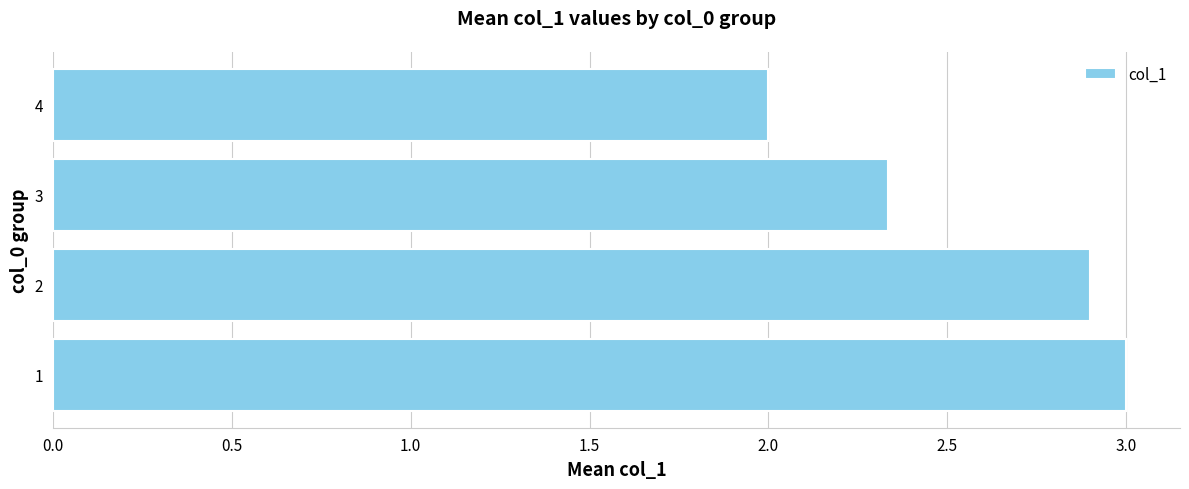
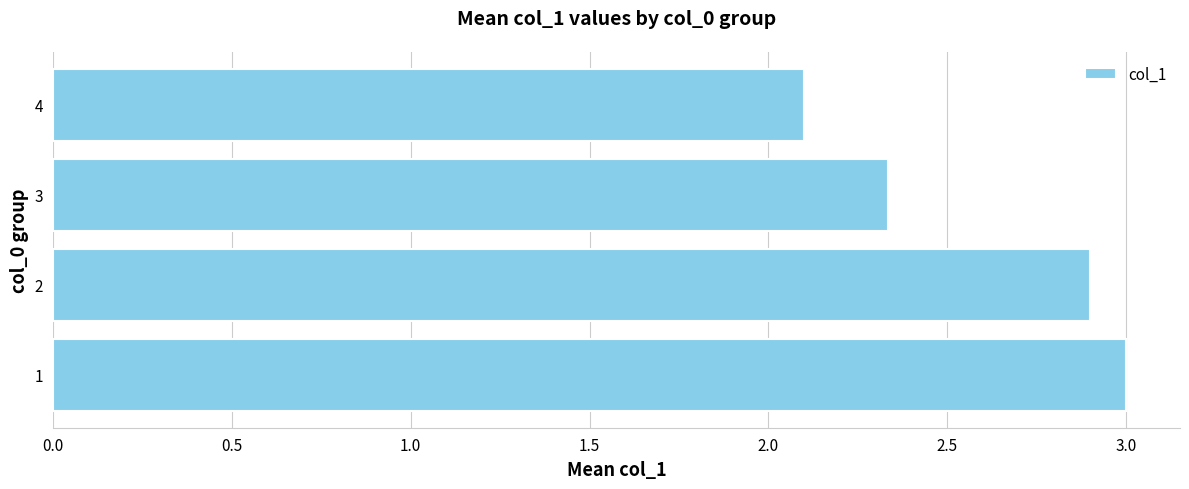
  {
-   "4": 2.0,
+   "4": 2.1,
    "3": 2.33,
    "2": 2.9,
    "1": 3.0
  }
